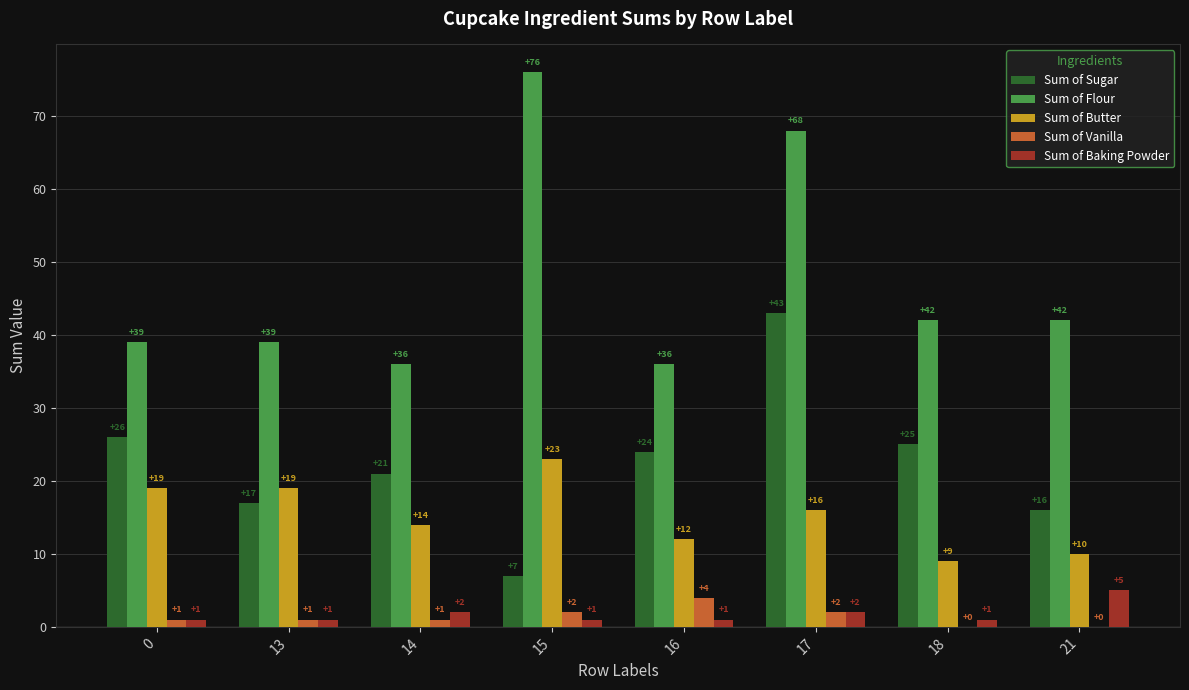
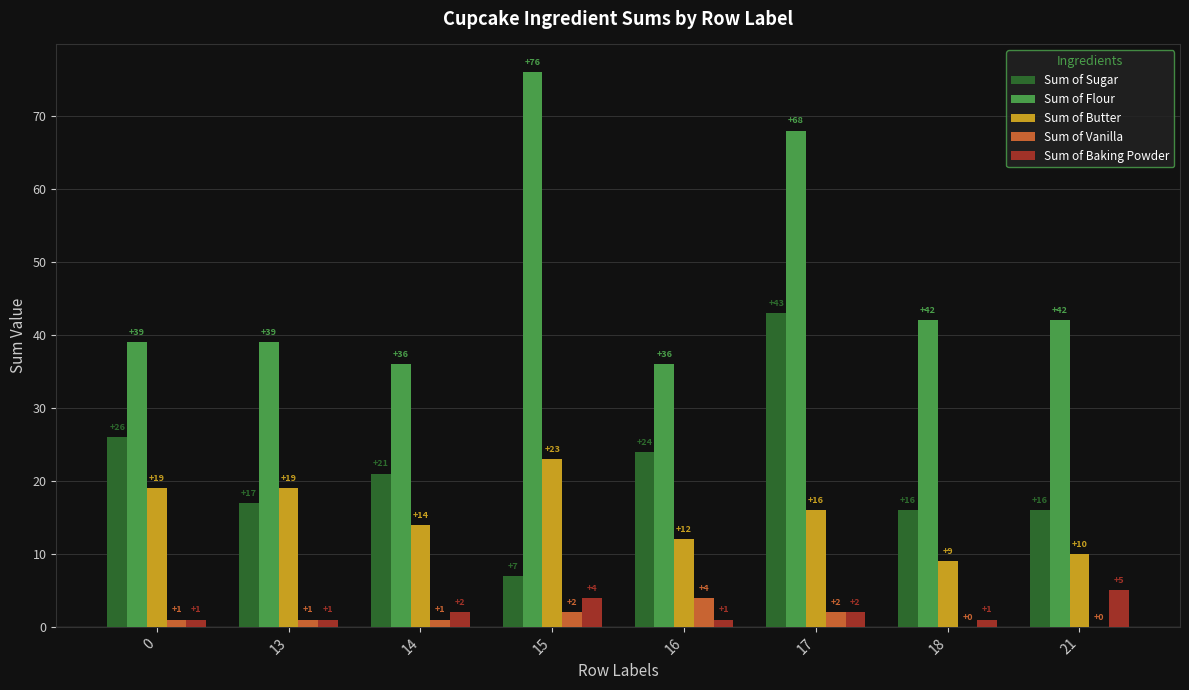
  {
    "Sum of Sugar": {
      "0": "+26",
      "13": "+17",
      "14": "+21",
      "15": "+7",
      "16": "+24",
      "17": "+43",
-     "18": "+25",
+     "18": "+16",
      "21": "+16"
    },
    "Sum of Flour": {
      "0": "+39",
      "13": "+39",
      "14": "+36",
      "15": "+76",
      "16": "+36",
      "17": "+68",
      "18": "+42",
      "21": "+42"
    },
    "Sum of Butter": {
      "0": "+19",
      "13": "+19",
      "14": "+14",
      "15": "+23",
      "16": "+12",
      "17": "+16",
      "18": "+9",
      "21": "+10"
    },
    "Sum of Vanilla": {
      "0": "+1",
      "13": "+1",
      "14": "+1",
      "15": "+2",
      "16": "+4",
      "17": "+2",
      "18": "+0",
      "21": "+0"
    },
    "Sum of Baking Powder": {
      "0": "+1",
      "13": "+1",
      "14": "+2",
-     "15": "+1",
+     "15": "+4",
      "16": "+1",
      "17": "+2",
      "18": "+1",
      "21": "+5"
    }
  }
